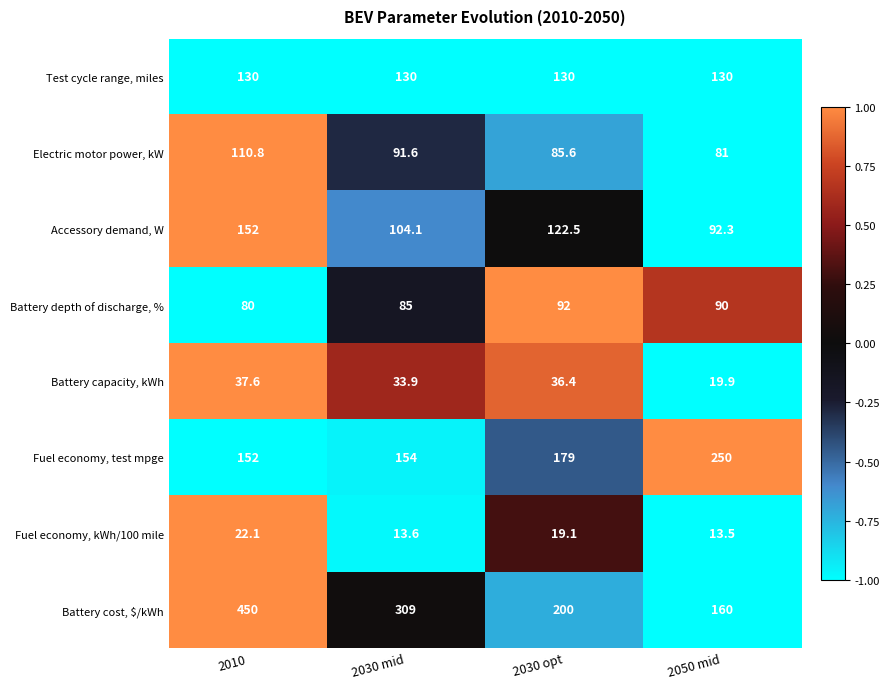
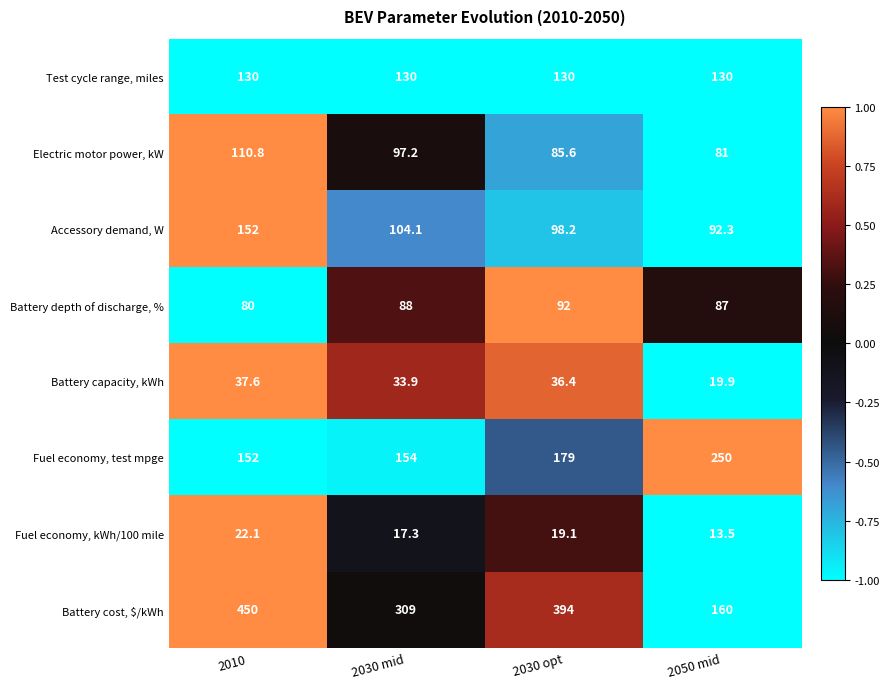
  {
    "Test cycle range, miles": {
      "2010": 130,
      "2030 mid": 130,
      "2030 opt": 130,
      "2050 mid": 130
    },
    "Electric motor power, kW": {
      "2010": 110.8,
-     "2030 mid": 91.6,
+     "2030 mid": 97.2,
      "2030 opt": 85.6,
      "2050 mid": 81
    },
    "Accessory demand, W": {
      "2010": 152,
      "2030 mid": 104.1,
-     "2030 opt": 122.5,
+     "2030 opt": 98.2,
      "2050 mid": 92.3
    },
    "Battery depth of discharge, %": {
      "2010": 80,
-     "2030 mid": 85,
+     "2030 mid": 88,
      "2030 opt": 92,
-     "2050 mid": 90
+     "2050 mid": 87
    },
    "Battery capacity, kWh": {
      "2010": 37.6,
      "2030 mid": 33.9,
      "2030 opt": 36.4,
      "2050 mid": 19.9
    },
    "Fuel economy, test mpge": {
      "2010": 152,
      "2030 mid": 154,
      "2030 opt": 179,
      "2050 mid": 250
    },
    "Fuel economy, kWh/100 mile": {
      "2010": 22.1,
-     "2030 mid": 13.6,
+     "2030 mid": 17.3,
      "2030 opt": 19.1,
      "2050 mid": 13.5
    },
    "Battery cost, $/kWh": {
      "2010": 450,
      "2030 mid": 309,
-     "2030 opt": 200,
+     "2030 opt": 394,
      "2050 mid": 160
    }
  }
